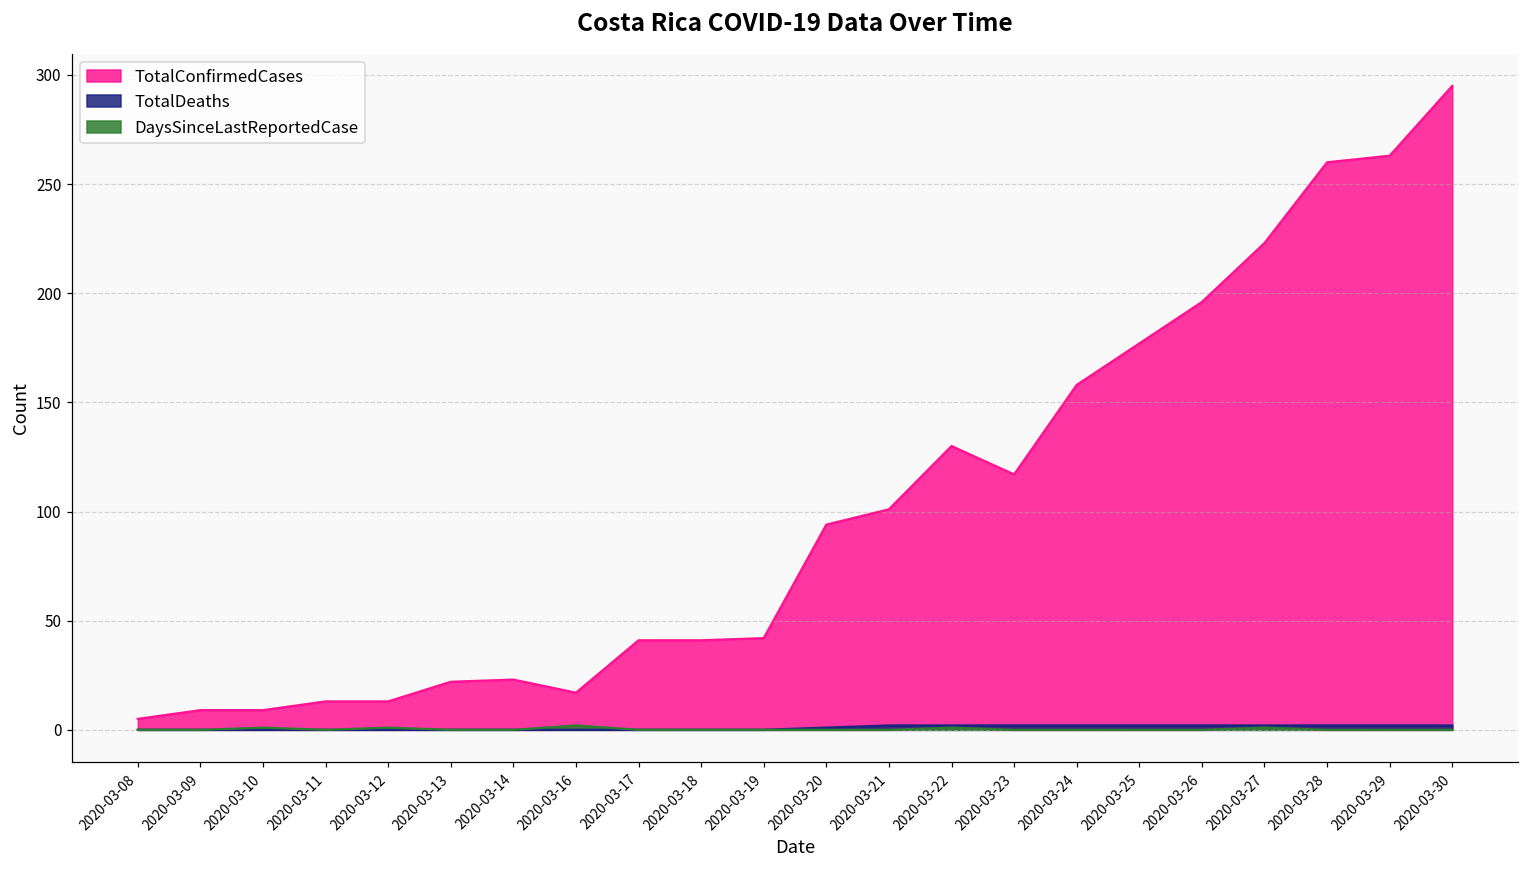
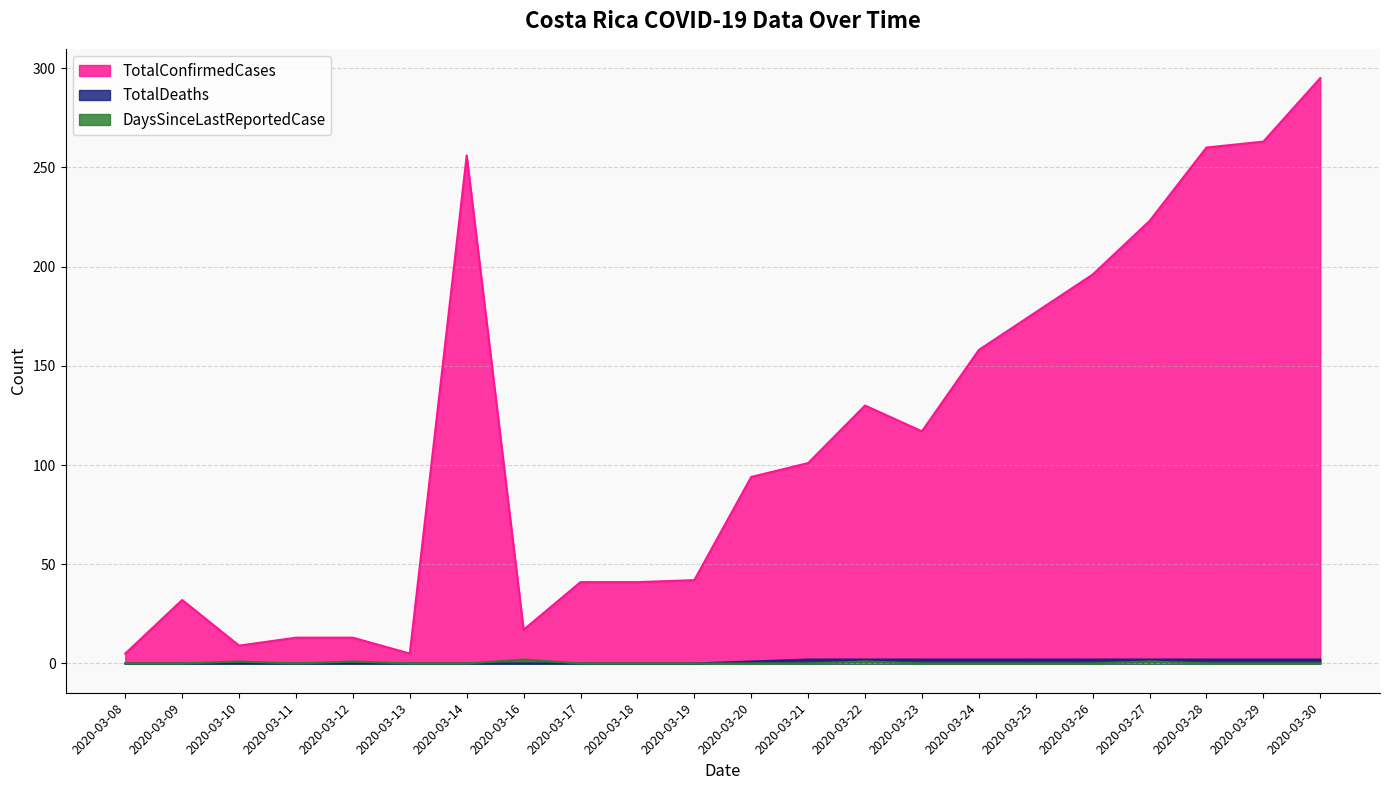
  {
    "TotalConfirmedCases": {
      "2020-03-08": 5,
-     "2020-03-09": 9,
+     "2020-03-09": 32,
      "2020-03-10": 9,
      "2020-03-11": 13,
      "2020-03-12": 13,
-     "2020-03-13": 22,
-     "2020-03-14": 23,
+     "2020-03-13": 5,
+     "2020-03-14": 256,
      "2020-03-16": 17,
      "2020-03-17": 41,
      "2020-03-18": 41,
      "2020-03-19": 42,
      "2020-03-20": 94,
      "2020-03-21": 101,
      "2020-03-22": 130,
      "2020-03-23": 117,
      "2020-03-24": 158,
      "2020-03-25": 177,
      "2020-03-26": 196,
      "2020-03-27": 223,
      "2020-03-28": 260,
      "2020-03-29": 263,
      "2020-03-30": 295
    },
    "TotalDeaths": {
      "2020-03-16": 0,
      "2020-03-21": 2,
      "2020-03-23": 2,
      "2020-03-24": 2,
      "2020-03-25": 2,
      "2020-03-26": 2,
      "2020-03-28": 2,
      "2020-03-29": 2,
      "2020-03-30": 2
    },
    "DaysSinceLastReportedCase": {
      "2020-03-16": 2,
      "2020-03-21": 0,
      "2020-03-23": 0,
      "2020-03-24": 0,
      "2020-03-25": 0,
      "2020-03-26": 0,
      "2020-03-28": 0,
      "2020-03-29": 0,
      "2020-03-30": 0
    }
  }
